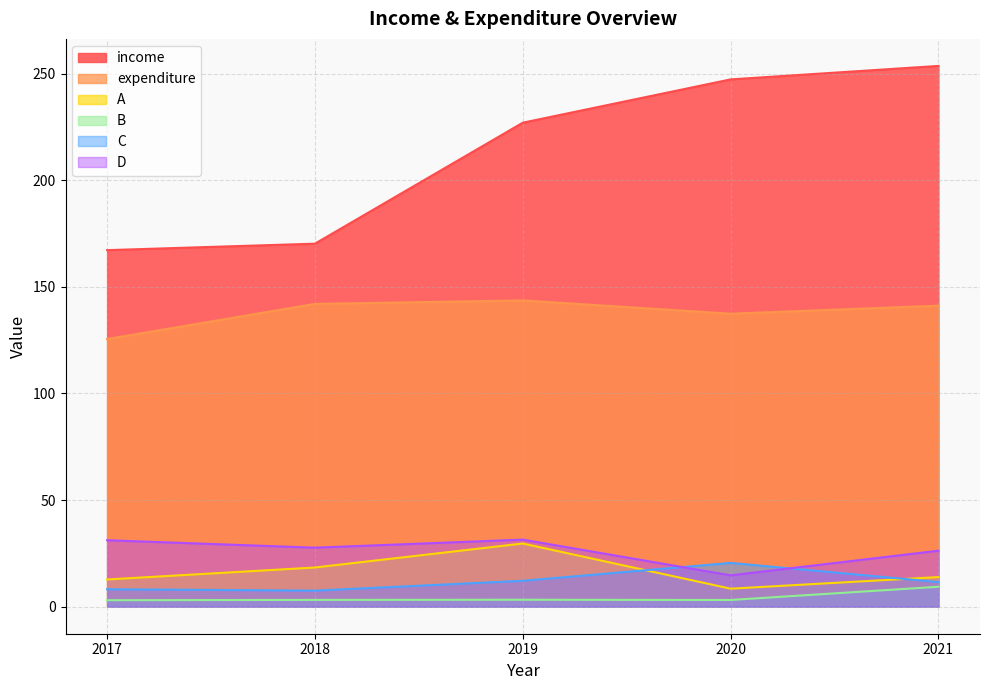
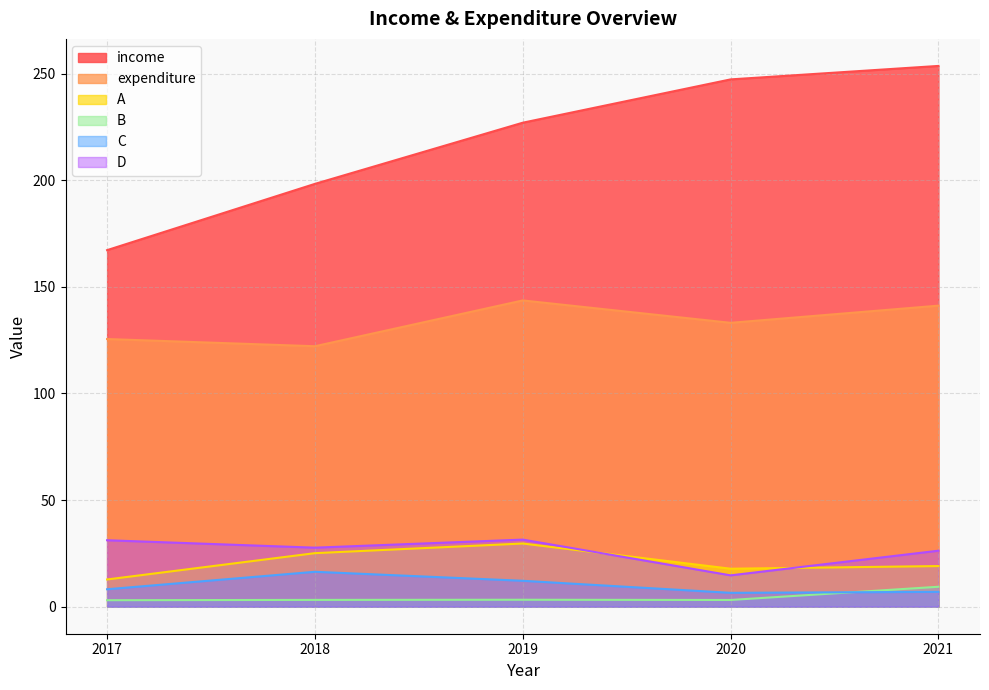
  {
    "income": {
      "2017": 167,
-     "2018": 170,
+     "2018": 198,
      "2019": 227,
      "2020": 247,
      "2021": 254
    },
    "expenditure": {
      "2017": 126,
-     "2018": 142,
+     "2018": 122,
      "2019": 144,
-     "2020": 137,
+     "2020": 133,
      "2021": 141
    },
    "A": {
      "2017": 13,
-     "2018": 18,
+     "2018": 25,
      "2019": 30,
-     "2020": 8,
-     "2021": 14
+     "2020": 18,
+     "2021": 19
    },
    "B": {
      "2017": 3,
      "2018": 3,
      "2019": 3,
      "2020": 3,
      "2021": 9
    },
    "C": {
      "2017": 8,
-     "2018": 8,
+     "2018": 16,
      "2019": 12,
-     "2020": 21,
-     "2021": 12
+     "2020": 6,
+     "2021": 7
    },
    "D": {
      "2017": 31,
      "2018": 28,
      "2019": 31,
      "2020": 15,
      "2021": 26
    }
  }
